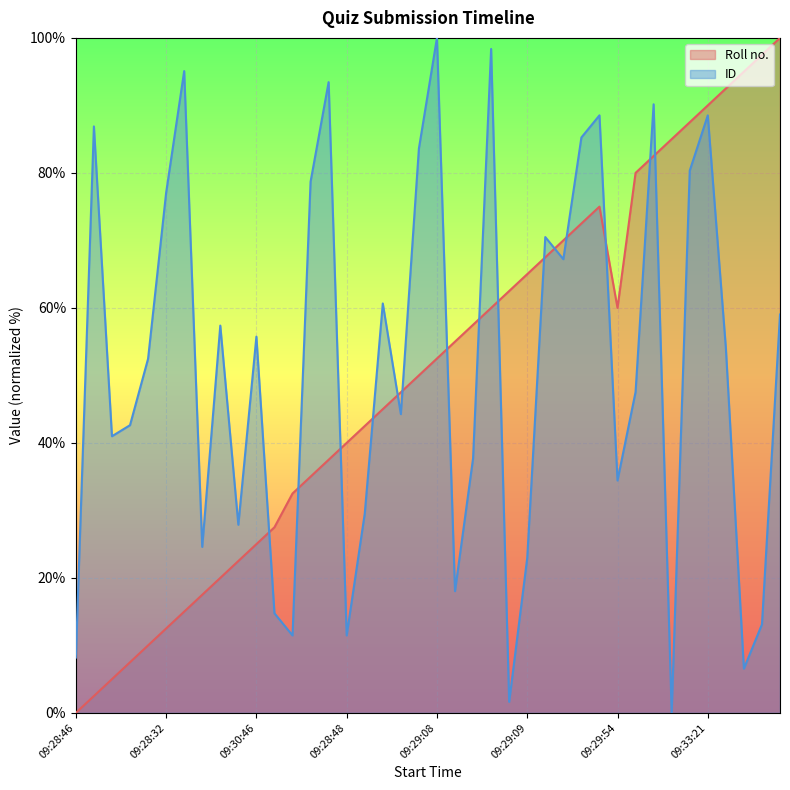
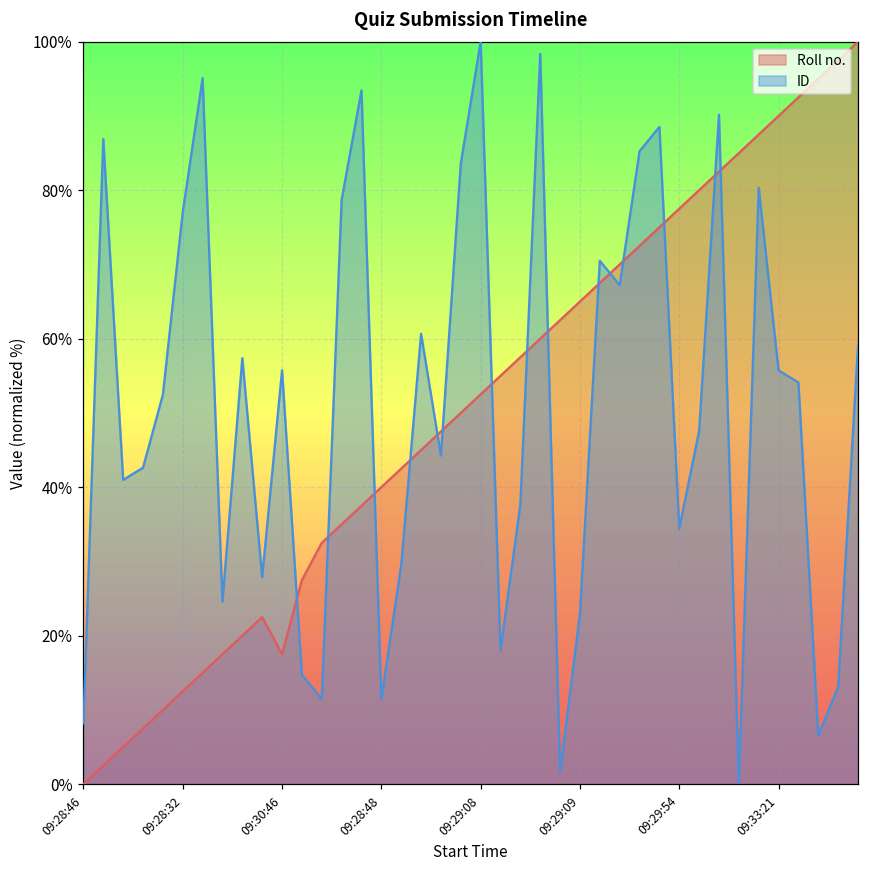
  {
    "Roll no.": {
-     "09:30:46": "25%",
+     "09:30:46": "18%",
      "09:28:48": "40%",
-     "09:29:54": "60%",
+     "09:29:54": "78%",
      "09:33:21": "90%"
    },
    "ID": {
      "09:30:46": "56%",
      "09:28:48": "11%",
      "09:29:54": "34%",
-     "09:33:21": "89%"
+     "09:33:21": "56%"
    }
  }
